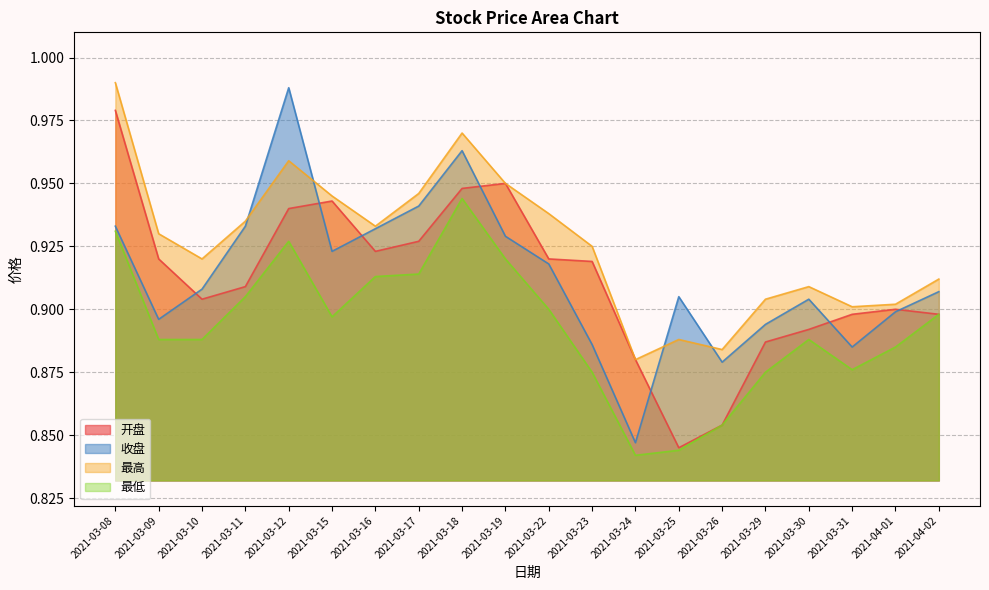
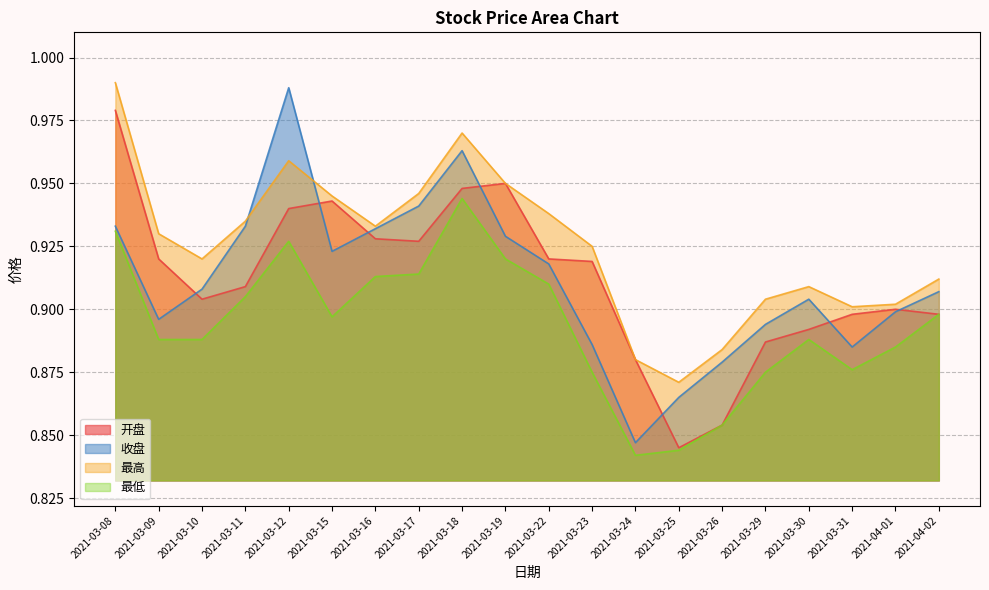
  {
    "开盘": {
      "2021-03-08": 0.979,
      "2021-03-09": 0.920,
      "2021-03-10": 0.904,
      "2021-03-11": 0.909,
      "2021-03-12": 0.940,
      "2021-03-15": 0.943,
-     "2021-03-16": 0.923,
+     "2021-03-16": 0.928,
      "2021-03-17": 0.927,
      "2021-03-18": 0.948,
      "2021-03-22": 0.920,
      "2021-03-23": 0.919,
      "2021-03-25": 0.845,
      "2021-03-29": 0.887,
      "2021-03-30": 0.892,
      "2021-03-31": 0.898
    },
    "收盘": {
      "2021-03-08": 0.933,
      "2021-03-09": 0.896,
      "2021-03-10": 0.908,
      "2021-03-11": 0.933,
      "2021-03-12": 0.988,
      "2021-03-15": 0.923,
      "2021-03-17": 0.941,
      "2021-03-18": 0.963,
      "2021-03-19": 0.929,
      "2021-03-22": 0.918,
      "2021-03-23": 0.886,
      "2021-03-24": 0.847,
-     "2021-03-25": 0.905,
+     "2021-03-25": 0.865,
      "2021-03-26": 0.879,
      "2021-03-29": 0.894,
      "2021-03-30": 0.904,
      "2021-03-31": 0.885,
      "2021-04-02": 0.907
    },
    "最高": {
      "2021-03-08": 0.990,
      "2021-03-09": 0.930,
      "2021-03-10": 0.920,
      "2021-03-11": 0.935,
      "2021-03-12": 0.959,
      "2021-03-15": 0.945,
      "2021-03-17": 0.946,
      "2021-03-18": 0.970,
      "2021-03-22": 0.938,
      "2021-03-23": 0.925,
-     "2021-03-25": 0.888,
+     "2021-03-25": 0.871,
      "2021-03-26": 0.884,
      "2021-03-29": 0.904,
      "2021-03-30": 0.909,
      "2021-03-31": 0.901,
      "2021-04-01": 0.902,
      "2021-04-02": 0.912
    },
    "最低": {
      "2021-03-08": 0.931,
      "2021-03-09": 0.888,
      "2021-03-10": 0.888,
      "2021-03-11": 0.905,
      "2021-03-12": 0.927,
      "2021-03-15": 0.897,
      "2021-03-16": 0.913,
      "2021-03-17": 0.914,
      "2021-03-18": 0.944,
      "2021-03-19": 0.92,
-     "2021-03-22": 0.90,
+     "2021-03-22": 0.91,
      "2021-03-23": 0.875,
      "2021-03-24": 0.842,
      "2021-03-25": 0.844,
      "2021-03-29": 0.875,
      "2021-03-30": 0.888,
      "2021-03-31": 0.876,
      "2021-04-01": 0.885
    }
  }
